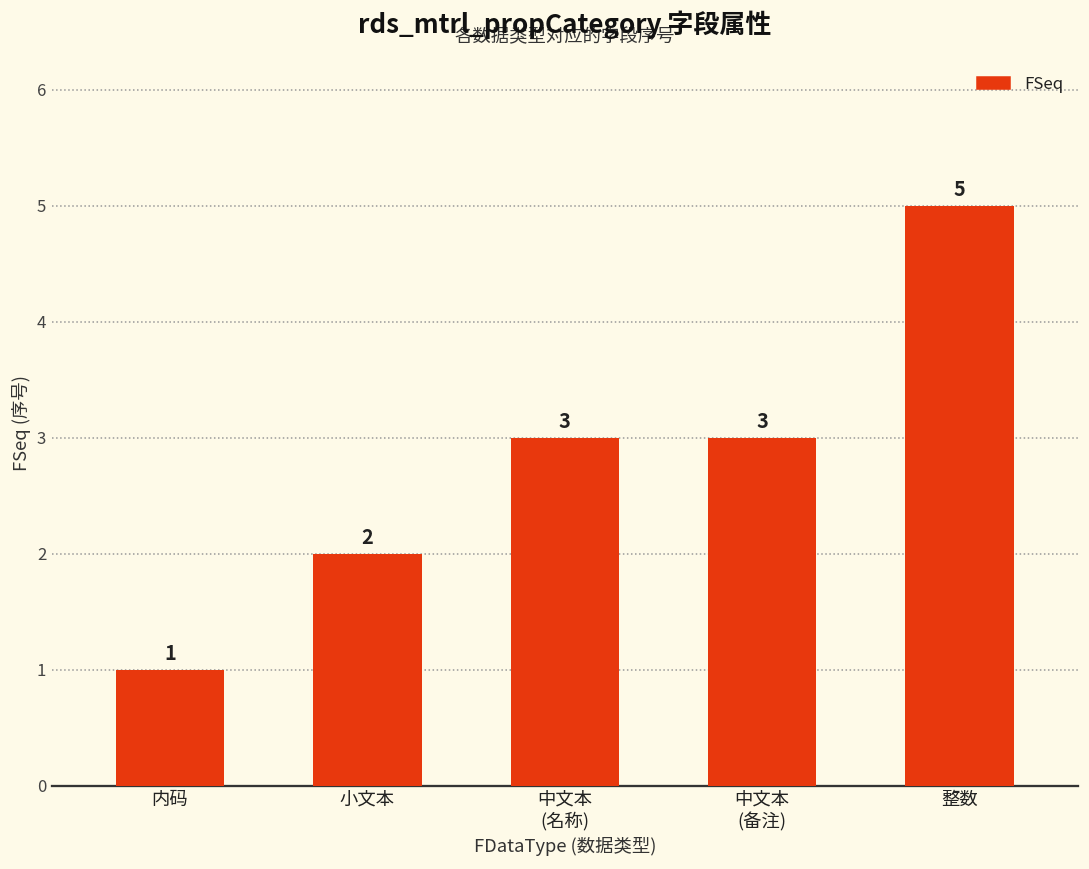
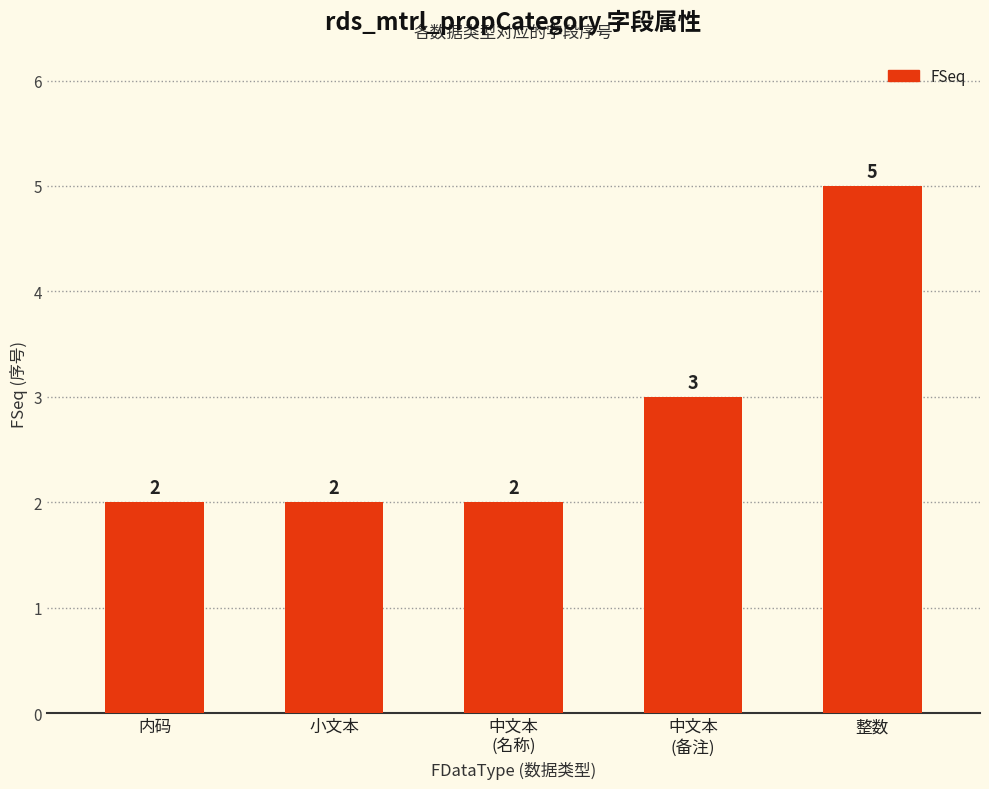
  {
-   "内码": 1,
+   "内码": 2,
    "小文本": 2,
-   "中文本 (名称)": 3,
+   "中文本 (名称)": 2,
    "中文本 (备注)": 3,
    "整数": 5
  }
